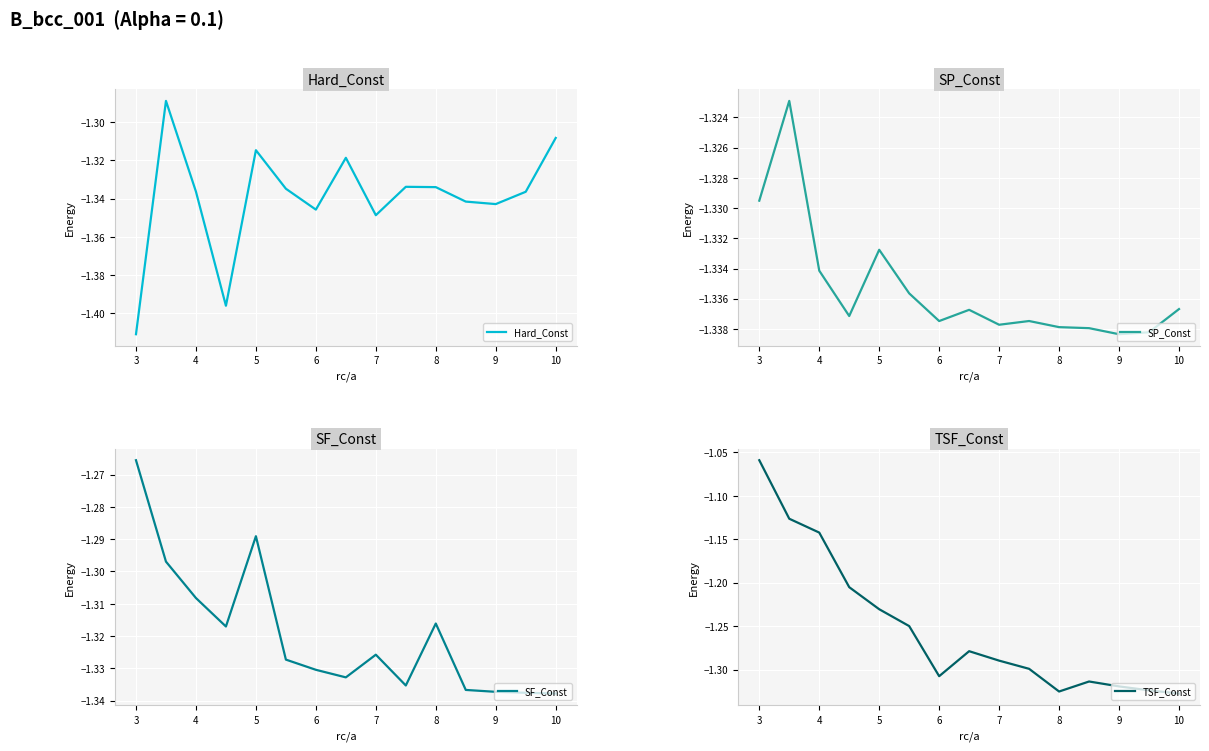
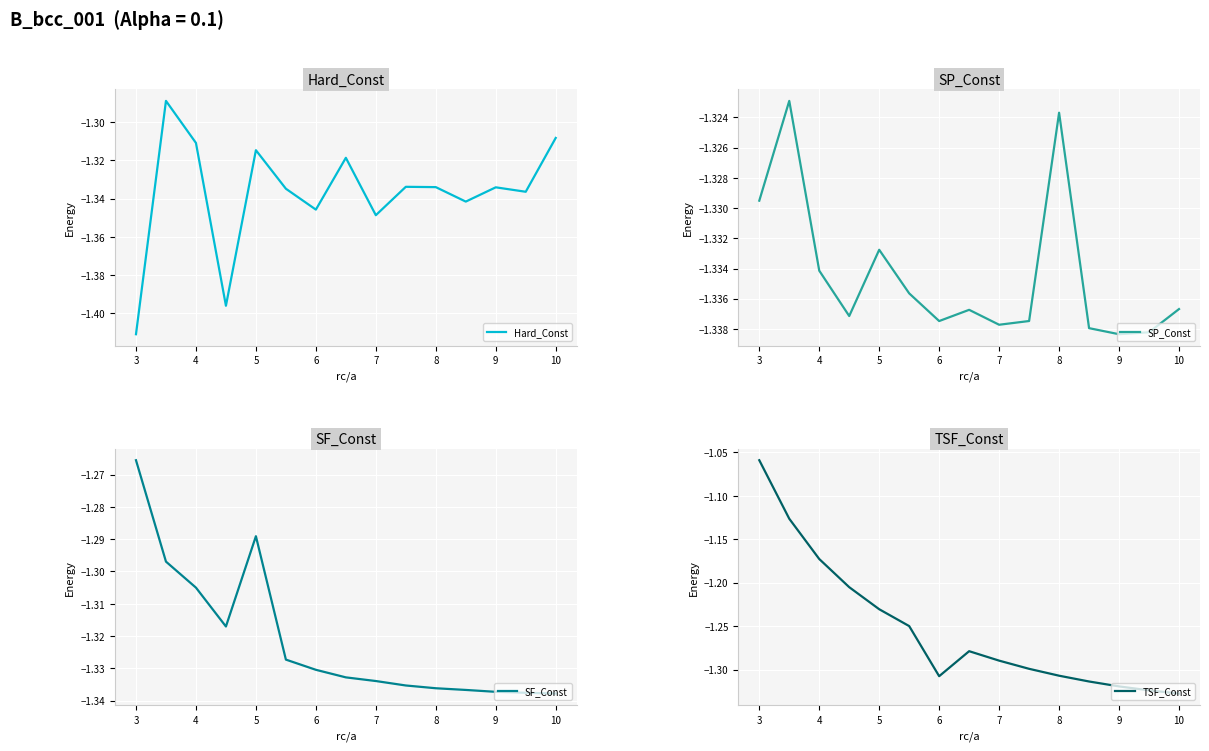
  {
    "Hard_Const": {
      "3": -1.411,
-     "4": -1.336,
+     "4": -1.311,
      "5": -1.315,
      "6": -1.346,
      "7": -1.349,
      "8": -1.334,
-     "9": -1.343,
+     "9": -1.334,
      "10": -1.308
    },
    "SP_Const": {
      "3": -1.3295,
      "4": -1.3341,
      "5": -1.3328,
      "6": -1.3375,
      "7": -1.3377,
-     "8": -1.3379,
+     "8": -1.3237,
      "10": -1.3367
    },
    "SF_Const": {
      "3": -1.266,
-     "4": -1.308,
+     "4": -1.305,
      "5": -1.289,
      "6": -1.330,
-     "7": -1.326,
-     "8": -1.316
+     "7": -1.334,
+     "8": -1.336
    },
    "TSF_Const": {
      "3": -1.06,
-     "4": -1.14,
+     "4": -1.17,
      "5": -1.23,
      "6": -1.31,
      "7": -1.29,
-     "8": -1.33
+     "8": -1.31
    }
  }
